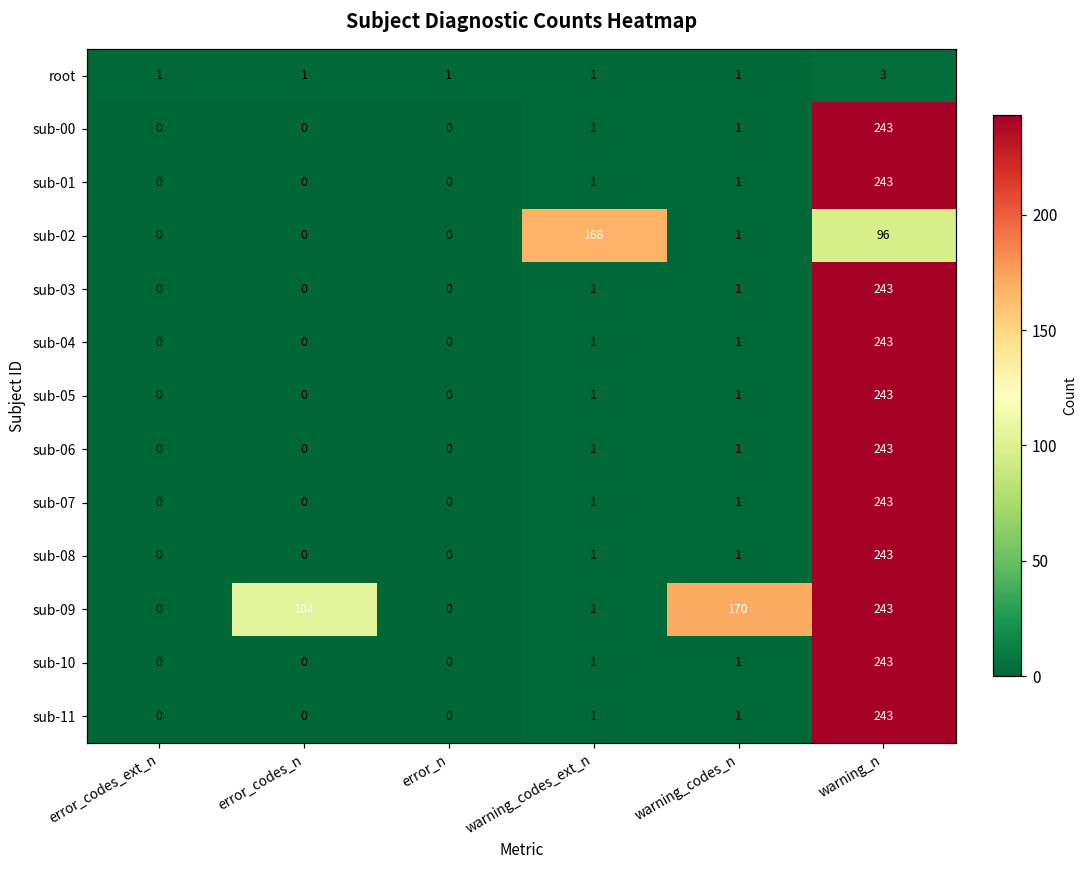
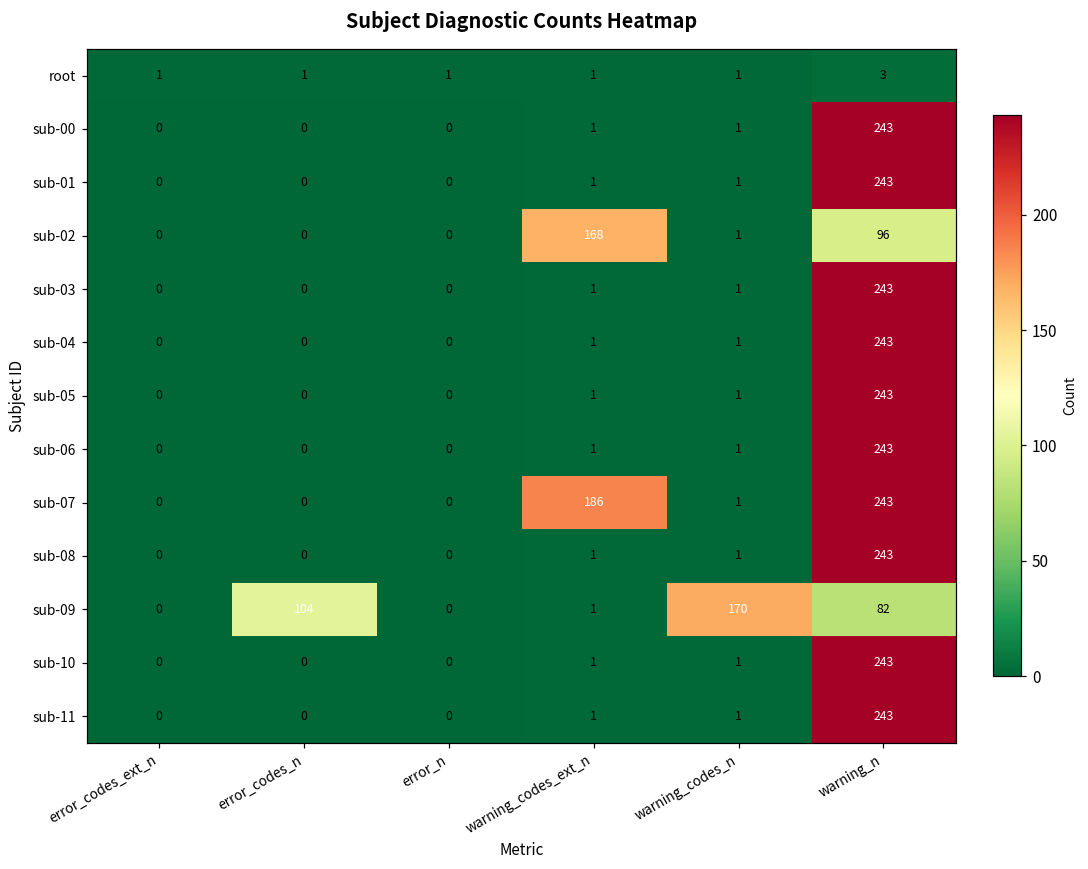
  {
    "root": {
      "error_codes_ext_n": 1,
      "error_codes_n": 1,
      "error_n": 1,
      "warning_codes_ext_n": 1,
      "warning_codes_n": 1,
      "warning_n": 3
    },
    "sub-00": {
      "error_codes_ext_n": 0,
      "error_codes_n": 0,
      "error_n": 0,
      "warning_codes_ext_n": 1,
      "warning_codes_n": 1,
      "warning_n": 243
    },
    "sub-01": {
      "error_codes_ext_n": 0,
      "error_codes_n": 0,
      "error_n": 0,
      "warning_codes_ext_n": 1,
      "warning_codes_n": 1,
      "warning_n": 243
    },
    "sub-02": {
      "error_codes_ext_n": 0,
      "error_codes_n": 0,
      "error_n": 0,
      "warning_codes_ext_n": 168,
      "warning_codes_n": 1,
      "warning_n": 96
    },
    "sub-03": {
      "error_codes_ext_n": 0,
      "error_codes_n": 0,
      "error_n": 0,
      "warning_codes_ext_n": 1,
      "warning_codes_n": 1,
      "warning_n": 243
    },
    "sub-04": {
      "error_codes_ext_n": 0,
      "error_codes_n": 0,
      "error_n": 0,
      "warning_codes_ext_n": 1,
      "warning_codes_n": 1,
      "warning_n": 243
    },
    "sub-05": {
      "error_codes_ext_n": 0,
      "error_codes_n": 0,
      "error_n": 0,
      "warning_codes_ext_n": 1,
      "warning_codes_n": 1,
      "warning_n": 243
    },
    "sub-06": {
      "error_codes_ext_n": 0,
      "error_codes_n": 0,
      "error_n": 0,
      "warning_codes_ext_n": 1,
      "warning_codes_n": 1,
      "warning_n": 243
    },
    "sub-07": {
      "error_codes_ext_n": 0,
      "error_codes_n": 0,
      "error_n": 0,
-     "warning_codes_ext_n": 1,
+     "warning_codes_ext_n": 186,
      "warning_codes_n": 1,
      "warning_n": 243
    },
    "sub-08": {
      "error_codes_ext_n": 0,
      "error_codes_n": 0,
      "error_n": 0,
      "warning_codes_ext_n": 1,
      "warning_codes_n": 1,
      "warning_n": 243
    },
    "sub-09": {
      "error_codes_ext_n": 0,
      "error_codes_n": 104,
      "error_n": 0,
      "warning_codes_ext_n": 1,
      "warning_codes_n": 170,
-     "warning_n": 243
+     "warning_n": 82
    },
    "sub-10": {
      "error_codes_ext_n": 0,
      "error_codes_n": 0,
      "error_n": 0,
      "warning_codes_ext_n": 1,
      "warning_codes_n": 1,
      "warning_n": 243
    },
    "sub-11": {
      "error_codes_ext_n": 0,
      "error_codes_n": 0,
      "error_n": 0,
      "warning_codes_ext_n": 1,
      "warning_codes_n": 1,
      "warning_n": 243
    }
  }
